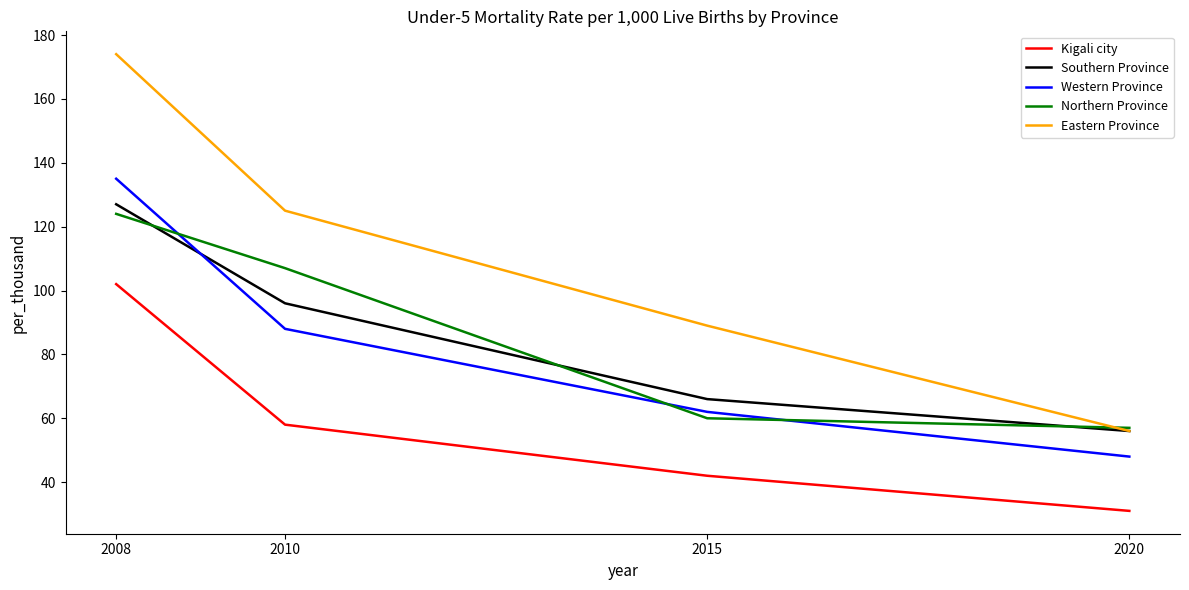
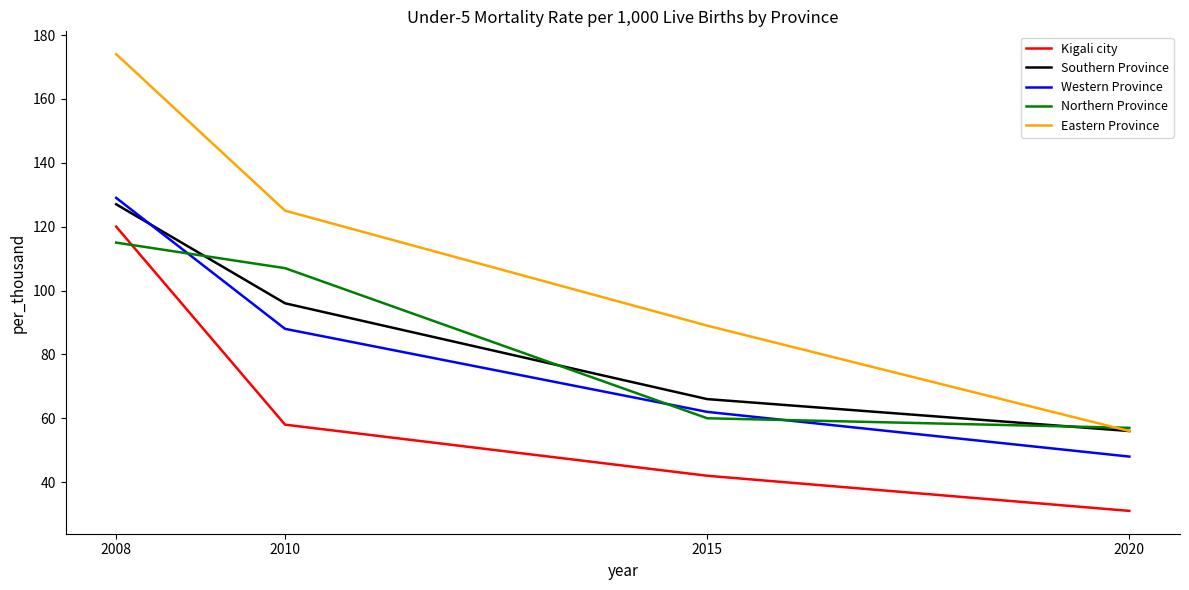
  {
    "Kigali city": {
-     "2008": 102,
+     "2008": 120,
      "2010": 58,
      "2015": 42,
      "2020": 31
    },
    "Southern Province": {
      "2008": 127,
      "2010": 96,
      "2015": 66
    },
    "Western Province": {
-     "2008": 135,
+     "2008": 129,
      "2010": 88,
      "2015": 62,
      "2020": 48
    },
    "Northern Province": {
-     "2008": 124,
+     "2008": 115,
      "2010": 107,
      "2015": 60,
      "2020": 57
    },
    "Eastern Province": {
      "2008": 174,
      "2010": 125,
      "2015": 89
    }
  }
